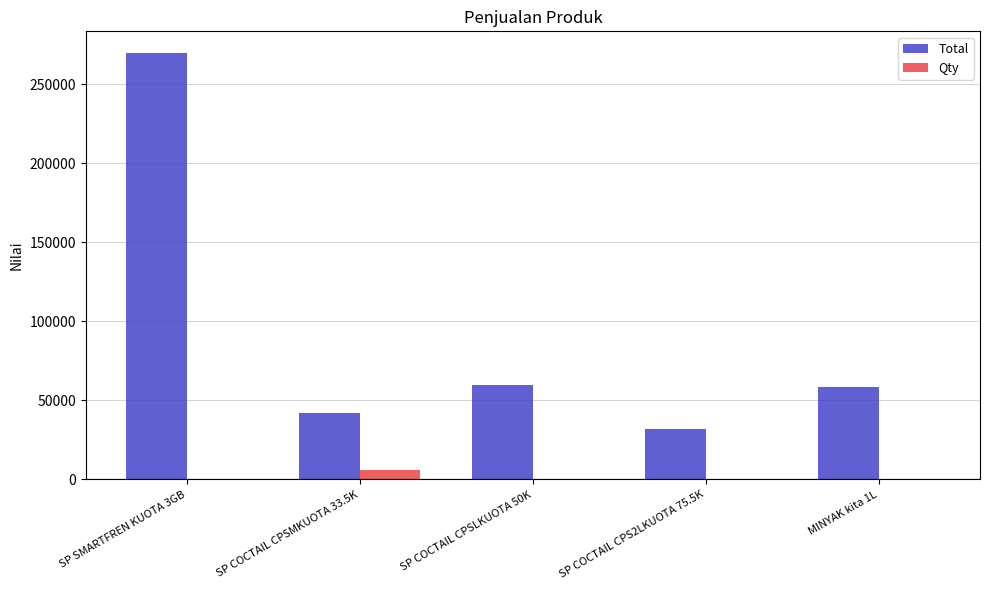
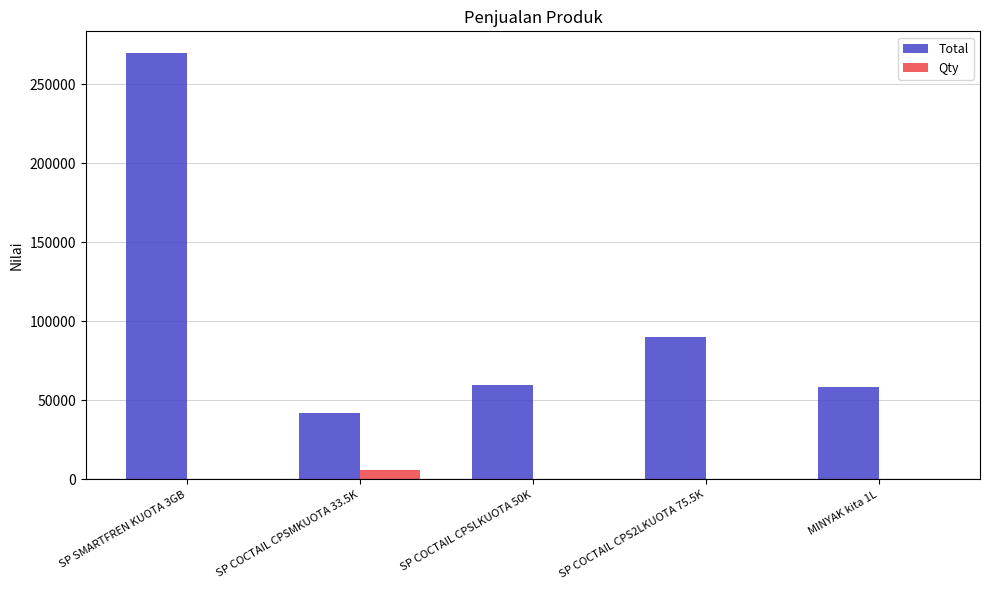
  {
    "Total": {
      "SP SMARTFREN KUOTA 3GB": 270000,
      "SP COCTAIL CPSMKUOTA 33.5K": 42000,
      "SP COCTAIL CPSLKUOTA 50K": 60000,
-     "SP COCTAIL CPS2LKUOTA 75.5K": 32000,
+     "SP COCTAIL CPS2LKUOTA 75.5K": 90000,
      "MINYAK kita 1L": 58000
    },
    "Qty": {
      "SP COCTAIL CPSMKUOTA 33.5K": 6000
    }
  }
